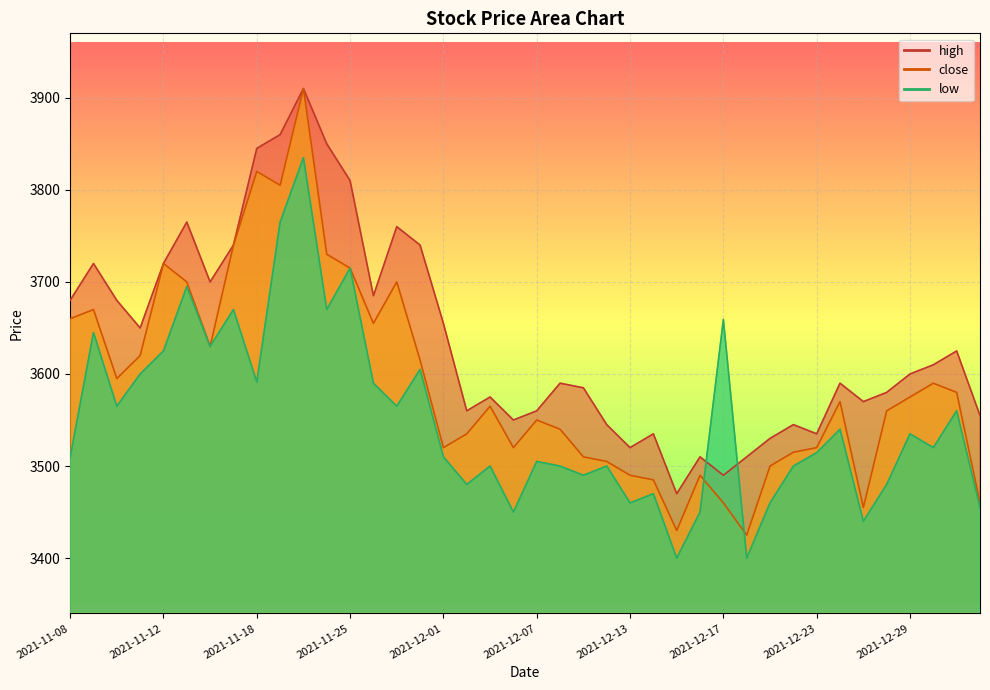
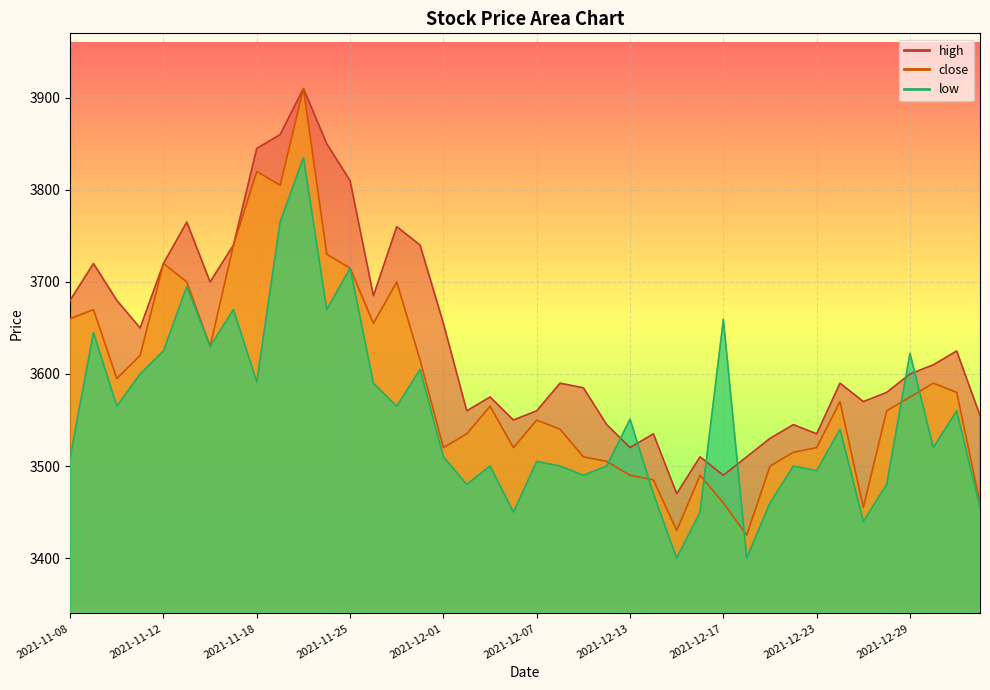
  {
    "low": {
      "2021-11-08": 3510,
      "2021-11-12": 3630,
      "2021-11-18": 3590,
      "2021-12-01": 3510,
      "2021-12-07": 3510,
-     "2021-12-13": 3460,
+     "2021-12-13": 3550,
      "2021-12-17": 3660,
-     "2021-12-23": 3510,
-     "2021-12-29": 3540
+     "2021-12-23": 3500,
+     "2021-12-29": 3620
    }
  }
